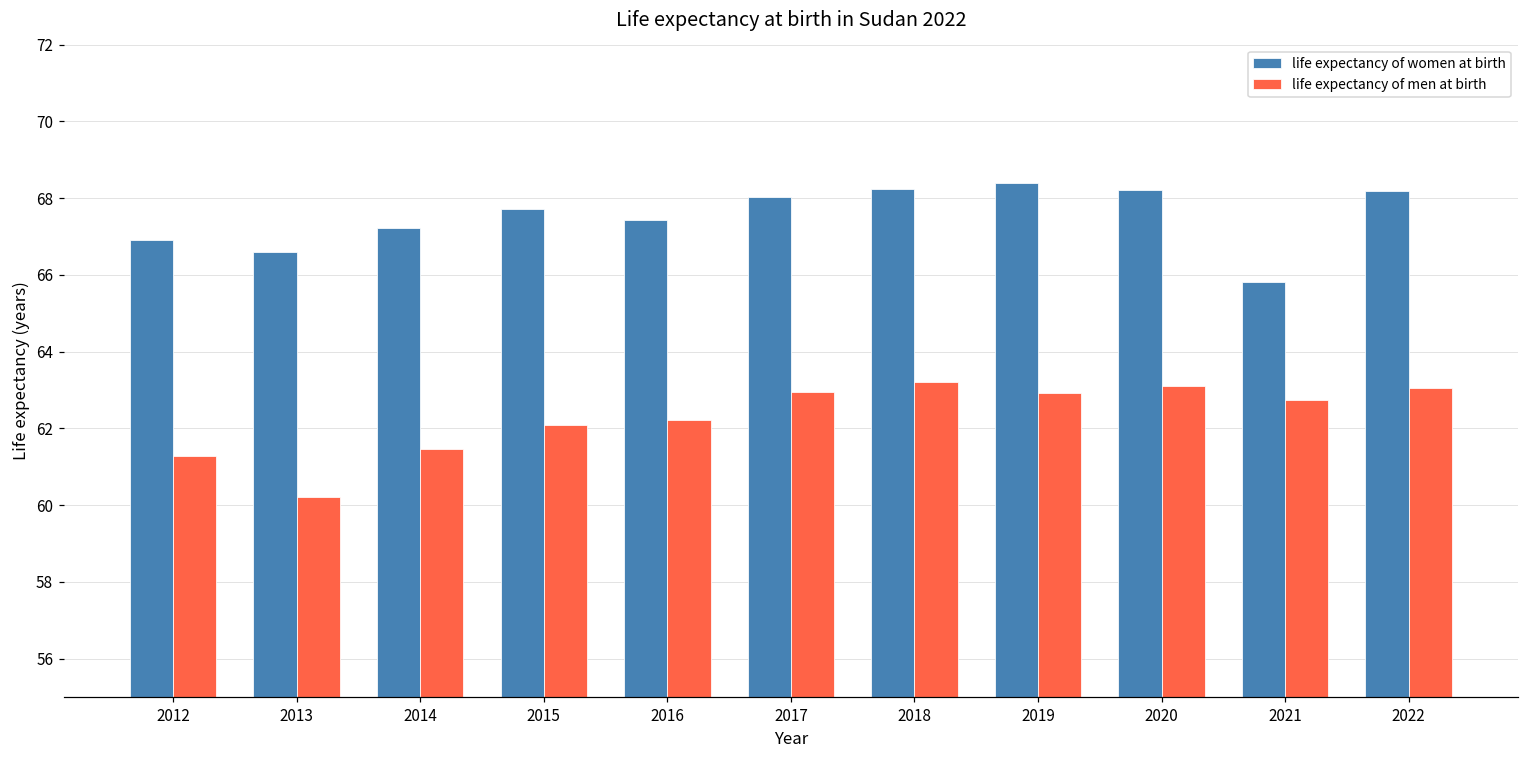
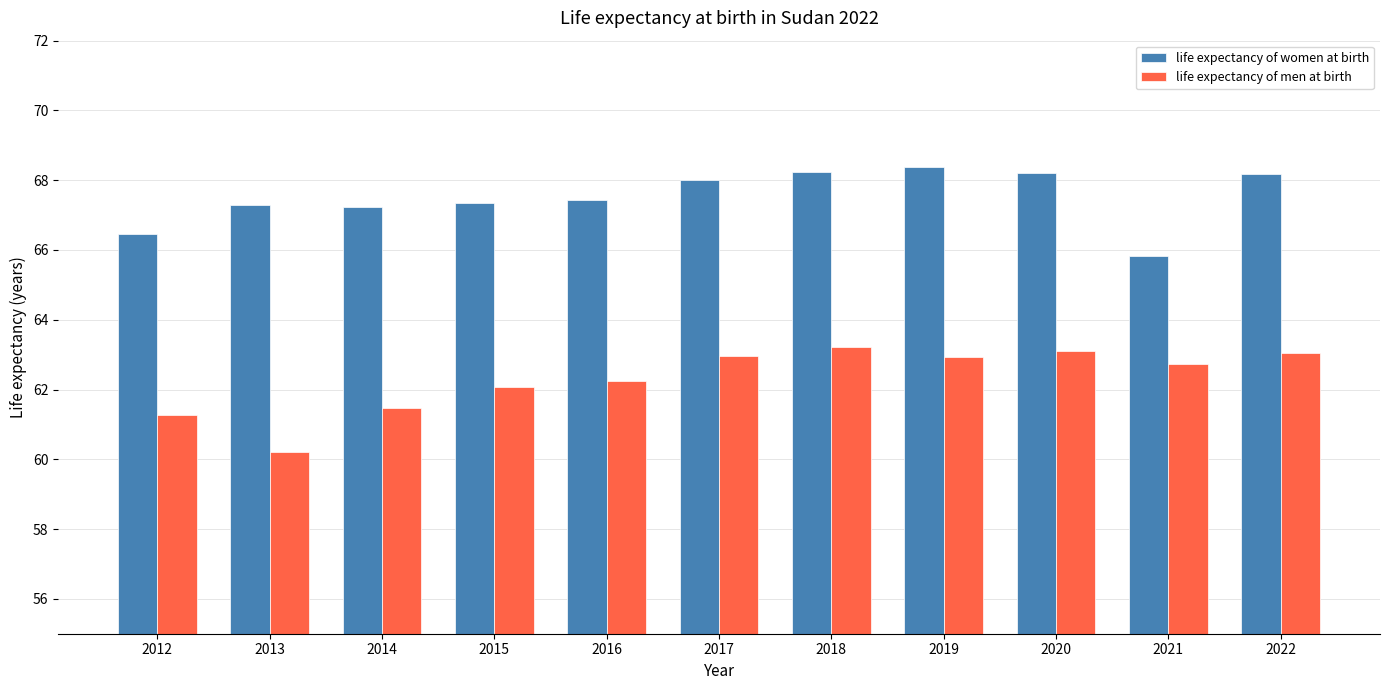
  {
    "life expectancy of women at birth": {
-     "2012": 66.9,
-     "2013": 66.6,
+     "2012": 66.5,
+     "2013": 67.3,
      "2014": 67.2,
-     "2015": 67.7,
+     "2015": 67.4,
      "2016": 67.4,
      "2017": 68.0,
      "2018": 68.2,
      "2019": 68.4,
      "2020": 68.2,
      "2021": 65.8,
      "2022": 68.2
    },
    "life expectancy of men at birth": {
      "2012": 61.3,
      "2013": 60.2,
      "2014": 61.5,
      "2015": 62.1,
      "2016": 62.2,
      "2017": 63.0,
      "2018": 63.2,
      "2019": 62.9,
      "2020": 63.1,
      "2021": 62.7,
      "2022": 63.1
    }
  }
